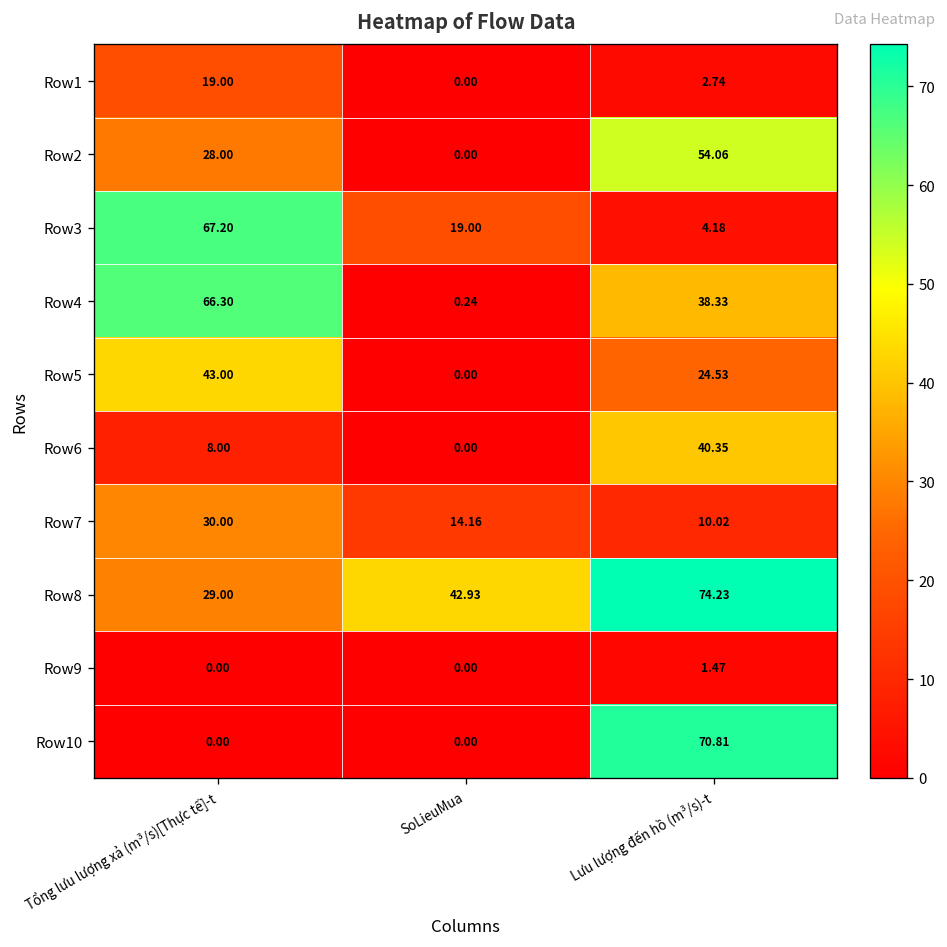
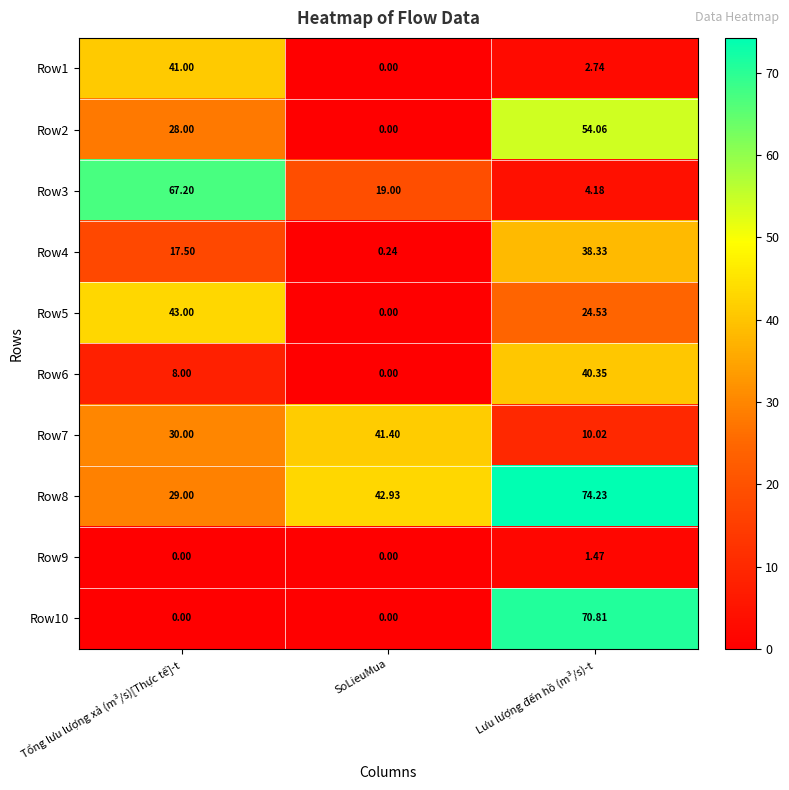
  {
    "Row1": {
-     "Tổng lưu lượng xả (m³/s)[Thực tế]-t": 19.00,
+     "Tổng lưu lượng xả (m³/s)[Thực tế]-t": 41.00,
      "SoLieuMua": 0.00,
      "Lưu lượng đến hồ (m³/s)-t": 2.74
    },
    "Row2": {
      "Tổng lưu lượng xả (m³/s)[Thực tế]-t": 28.00,
      "SoLieuMua": 0.00,
      "Lưu lượng đến hồ (m³/s)-t": 54.06
    },
    "Row3": {
      "Tổng lưu lượng xả (m³/s)[Thực tế]-t": 67.20,
      "SoLieuMua": 19.00,
      "Lưu lượng đến hồ (m³/s)-t": 4.18
    },
    "Row4": {
-     "Tổng lưu lượng xả (m³/s)[Thực tế]-t": 66.30,
+     "Tổng lưu lượng xả (m³/s)[Thực tế]-t": 17.50,
      "SoLieuMua": 0.24,
      "Lưu lượng đến hồ (m³/s)-t": 38.33
    },
    "Row5": {
      "Tổng lưu lượng xả (m³/s)[Thực tế]-t": 43.00,
      "SoLieuMua": 0.00,
      "Lưu lượng đến hồ (m³/s)-t": 24.53
    },
    "Row6": {
      "Tổng lưu lượng xả (m³/s)[Thực tế]-t": 8.00,
      "SoLieuMua": 0.00,
      "Lưu lượng đến hồ (m³/s)-t": 40.35
    },
    "Row7": {
      "Tổng lưu lượng xả (m³/s)[Thực tế]-t": 30.00,
-     "SoLieuMua": 14.16,
+     "SoLieuMua": 41.40,
      "Lưu lượng đến hồ (m³/s)-t": 10.02
    },
    "Row8": {
      "Tổng lưu lượng xả (m³/s)[Thực tế]-t": 29.00,
      "SoLieuMua": 42.93,
      "Lưu lượng đến hồ (m³/s)-t": 74.23
    },
    "Row9": {
      "Tổng lưu lượng xả (m³/s)[Thực tế]-t": 0.00,
      "SoLieuMua": 0.00,
      "Lưu lượng đến hồ (m³/s)-t": 1.47
    },
    "Row10": {
      "Tổng lưu lượng xả (m³/s)[Thực tế]-t": 0.00,
      "SoLieuMua": 0.00,
      "Lưu lượng đến hồ (m³/s)-t": 70.81
    }
  }
